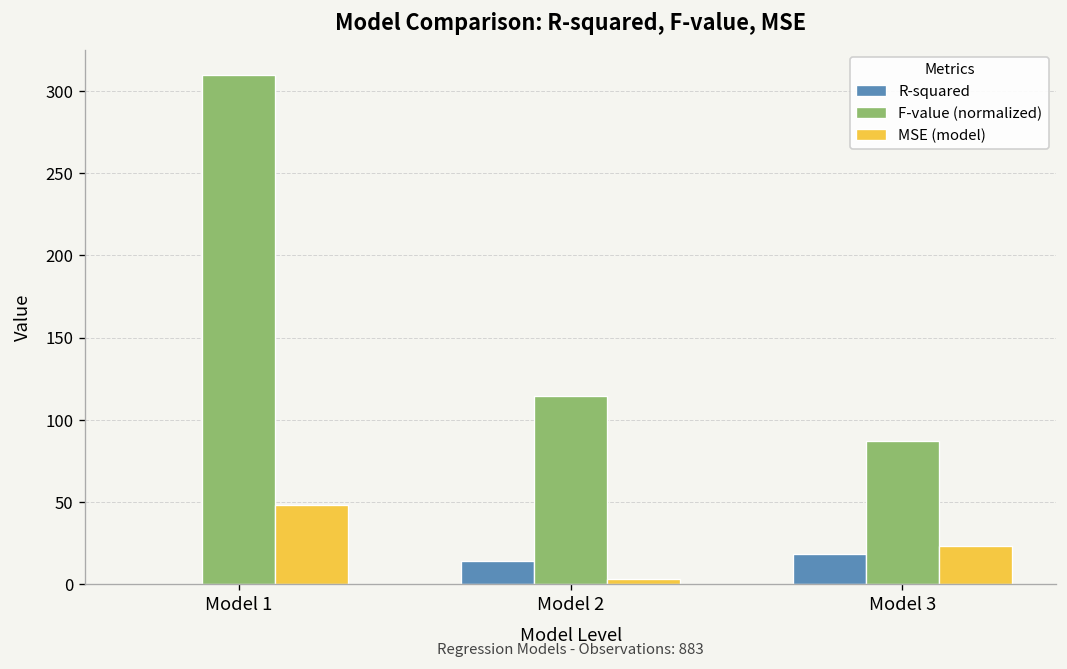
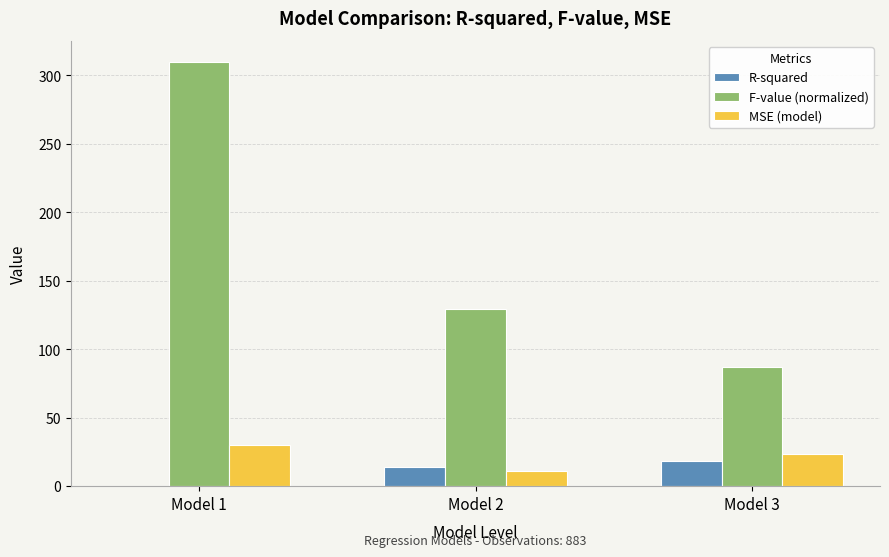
  {
    "R-squared": {
      "Model 2": 14,
      "Model 3": 18
    },
    "F-value (normalized)": {
      "Model 1": 310,
-     "Model 2": 114,
+     "Model 2": 129,
      "Model 3": 87
    },
    "MSE (model)": {
-     "Model 1": 48,
-     "Model 2": 3,
+     "Model 1": 30,
+     "Model 2": 11,
      "Model 3": 23
    }
  }
